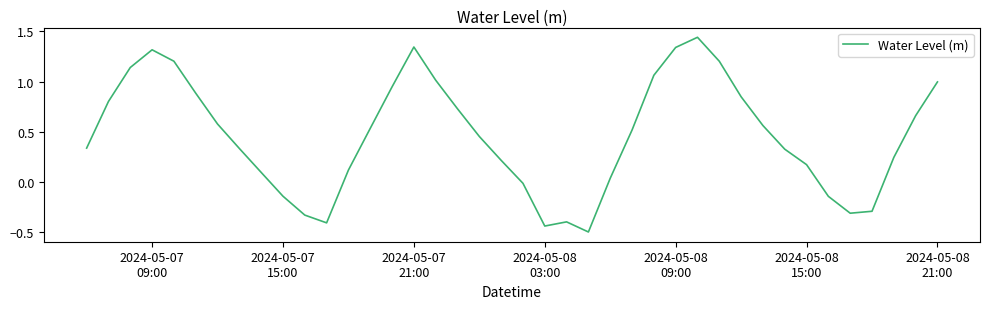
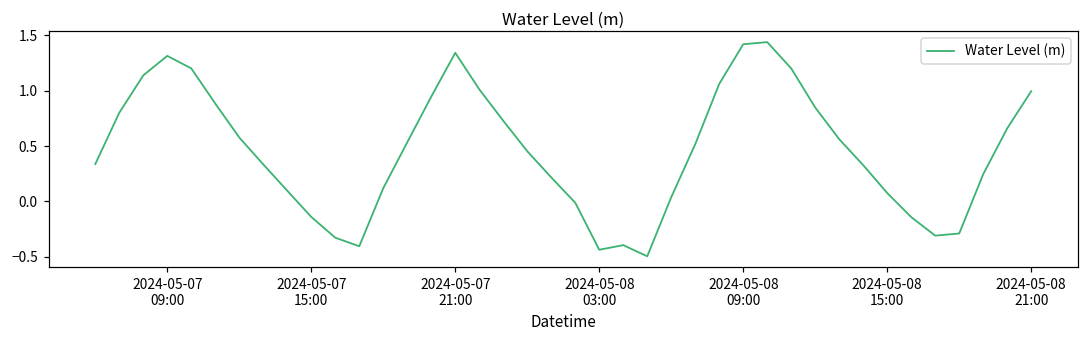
  {
    "2024-05-07 09:00": 1.32,
    "2024-05-07 15:00": -0.14,
    "2024-05-07 21:00": 1.34,
    "2024-05-08 03:00": -0.44,
-   "2024-05-08 09:00": 1.34,
-   "2024-05-08 15:00": 0.17,
+   "2024-05-08 09:00": 1.42,
+   "2024-05-08 15:00": 0.08,
    "2024-05-08 21:00": 1.00
  }
